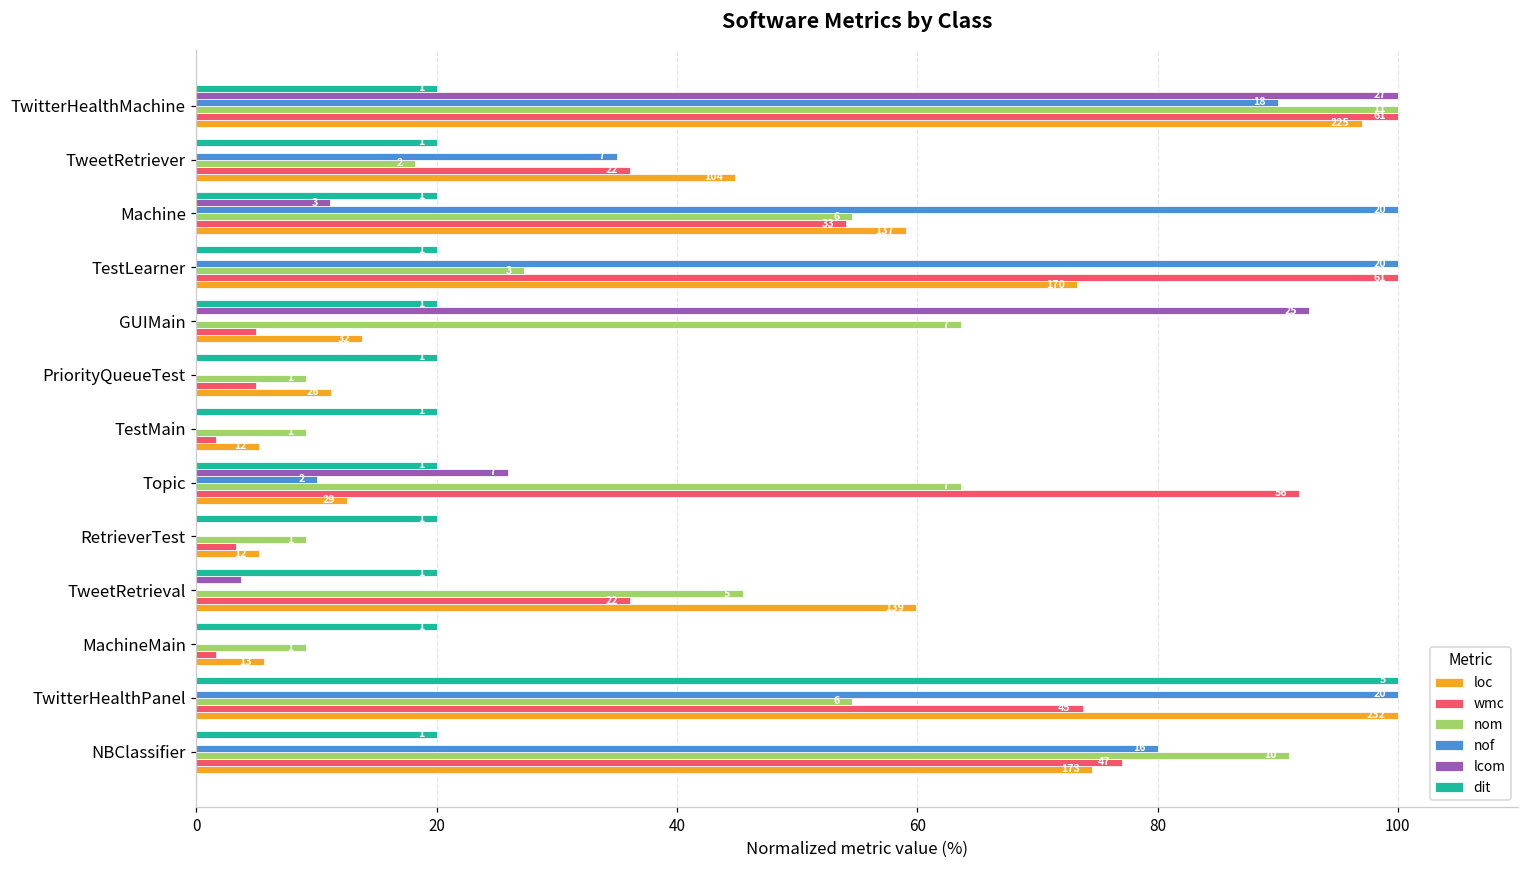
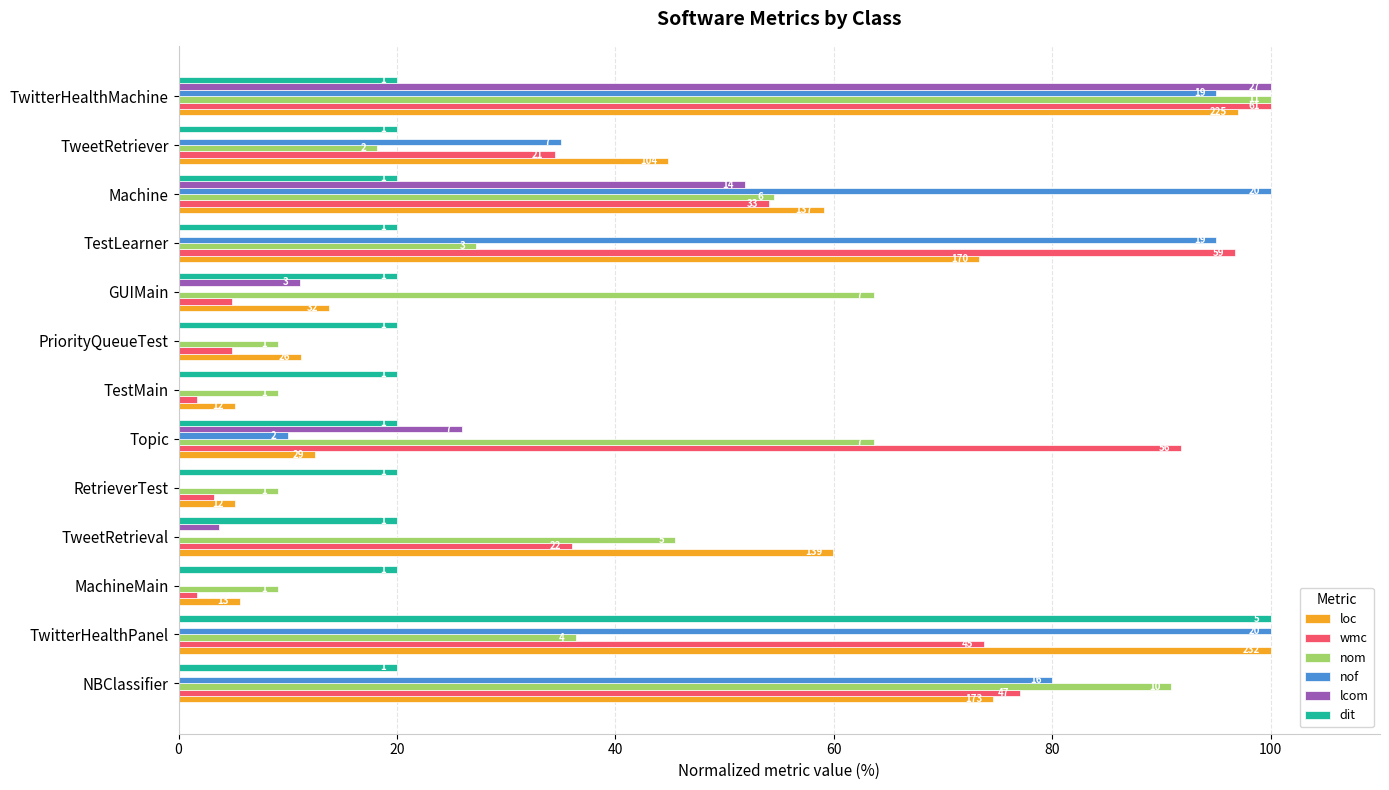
  {
    "loc": {
      "TweetRetriever": 44.8,
      "Machine": 59.1,
      "GUIMain": 13.8,
      "PriorityQueueTest": 11.2,
      "TestMain": 5.2,
      "TweetRetrieval": 59.9,
      "TwitterHealthPanel": 100.0
    },
    "wmc": {
-     "TweetRetriever": 22,
-     "TestLearner": 100.0
+     "TweetRetriever": 21,
+     "TestLearner": 96.7
    },
    "nom": {
-     "TwitterHealthPanel": 6
+     "TwitterHealthPanel": 4
    },
    "nof": {
-     "TwitterHealthMachine": 18,
-     "TestLearner": 100.0
+     "TwitterHealthMachine": 19,
+     "TestLearner": 95.0
    },
    "lcom": {
-     "Machine": 3,
-     "GUIMain": 92.6
+     "Machine": 14,
+     "GUIMain": 11.1
    },
    "dit": {
      "TweetRetriever": 20.0,
      "TestLearner": 20.0,
      "GUIMain": 20.0,
      "PriorityQueueTest": 20.0,
      "TestMain": 20.0,
      "RetrieverTest": 20.0,
      "TwitterHealthPanel": 100.0
    }
  }
